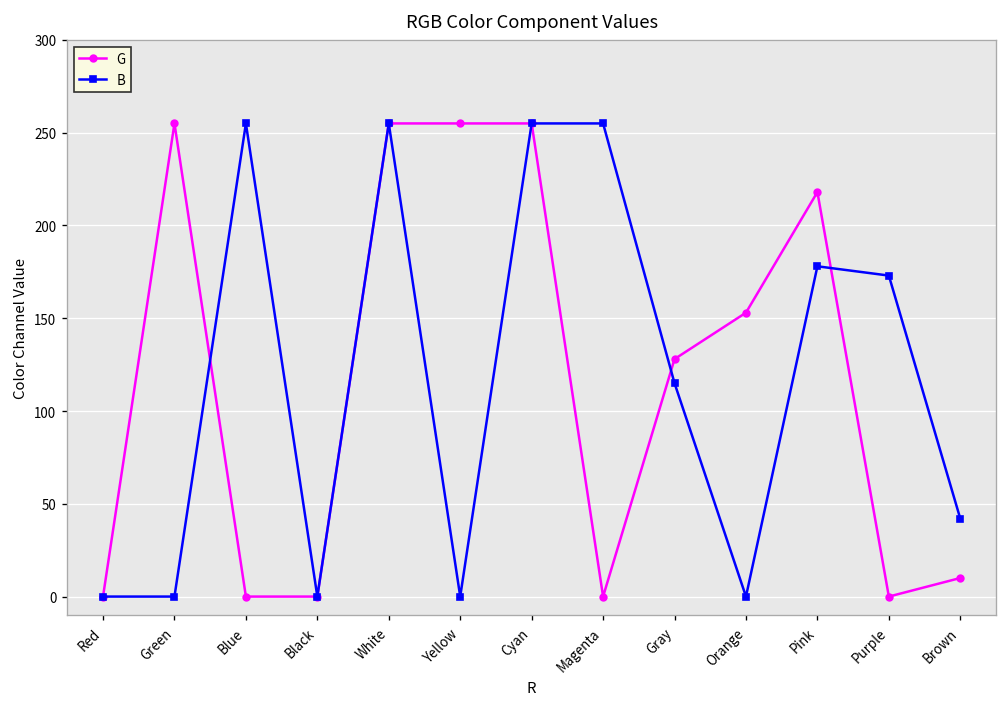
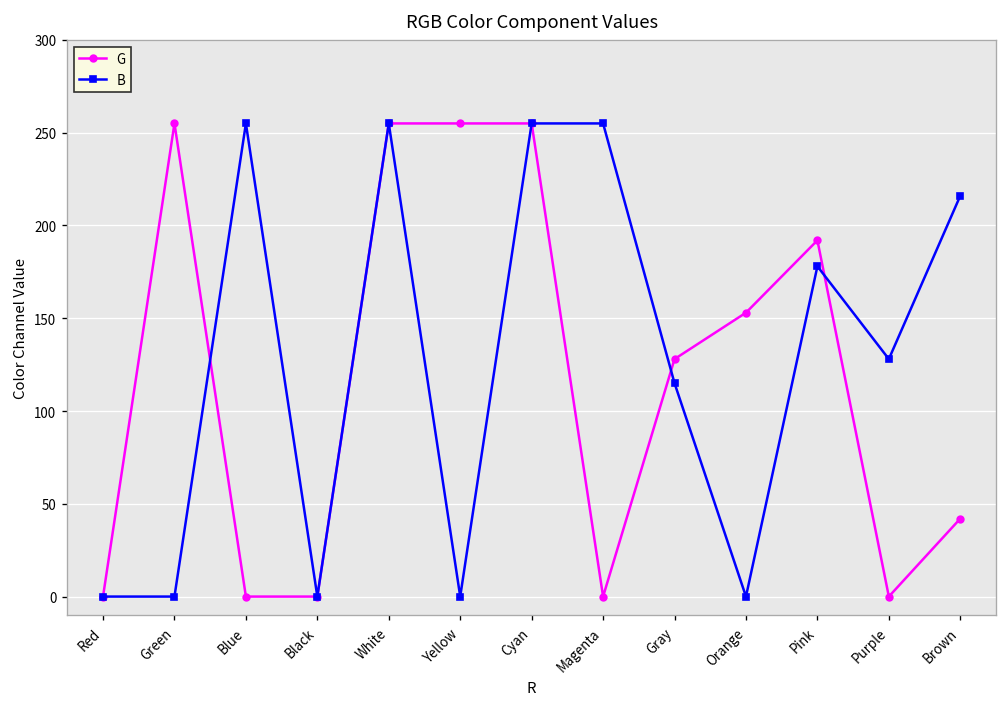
  {
    "G": {
      "Green": 255,
      "Blue": 0,
      "Yellow": 255,
      "Magenta": 0,
      "Gray": 128,
      "Orange": 153,
-     "Pink": 218,
+     "Pink": 192,
      "Purple": 0,
-     "Brown": 10
+     "Brown": 42
    },
    "B": {
      "Green": 0,
      "Blue": 255,
      "Yellow": 0,
      "Magenta": 255,
      "Gray": 115,
      "Orange": 0,
      "Pink": 178,
-     "Purple": 173,
-     "Brown": 42
+     "Purple": 128,
+     "Brown": 216
    }
  }
